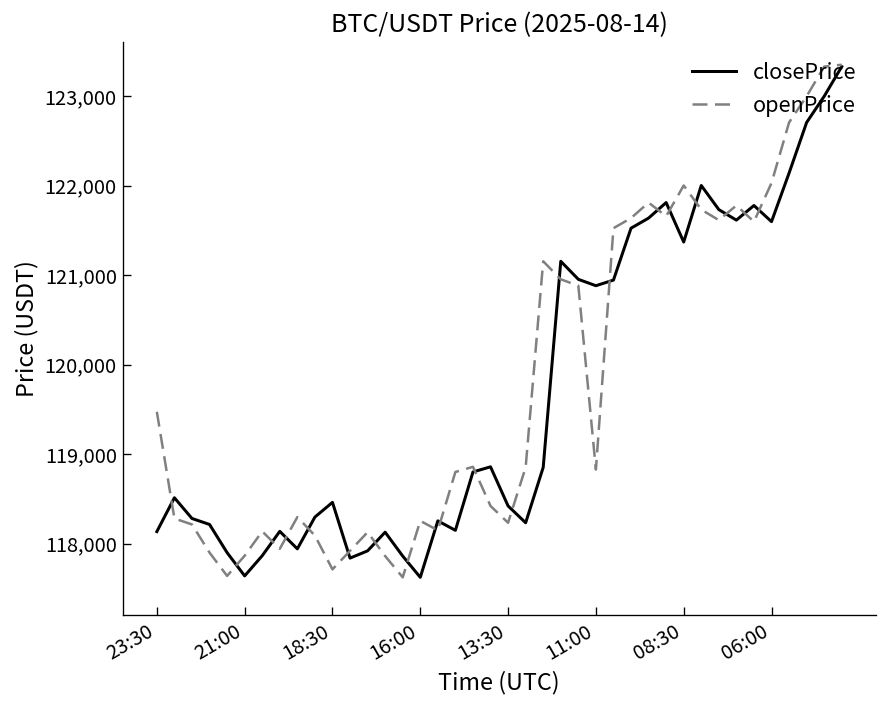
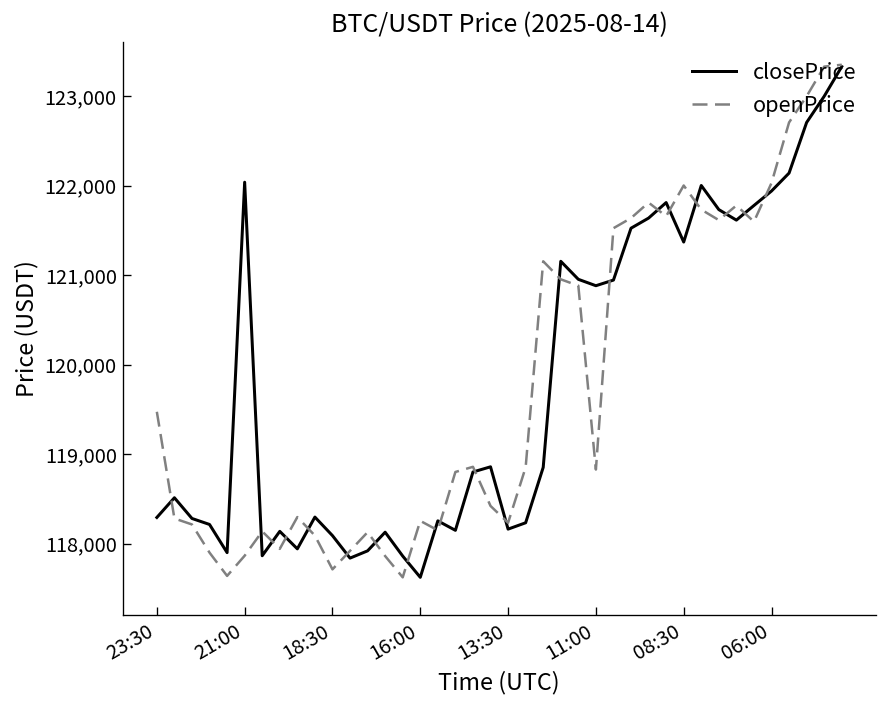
  {
    "closePrice": {
-     "23:30": "118,100",
-     "21:00": "117,600",
-     "18:30": "118,500",
+     "23:30": "118,300",
+     "21:00": "122,000",
+     "18:30": "118,100",
      "16:00": "117,600",
-     "13:30": "118,400",
+     "13:30": "118,200",
      "11:00": "120,900",
      "08:30": "121,400",
-     "06:00": "121,600"
+     "06:00": "121,900"
    },
    "openPrice": {
      "23:30": "119,500",
      "21:00": "117,900",
      "18:30": "117,700",
      "16:00": "118,300",
      "13:30": "118,200",
      "11:00": "118,800",
      "08:30": "122,000",
      "06:00": "122,000"
    }
  }
